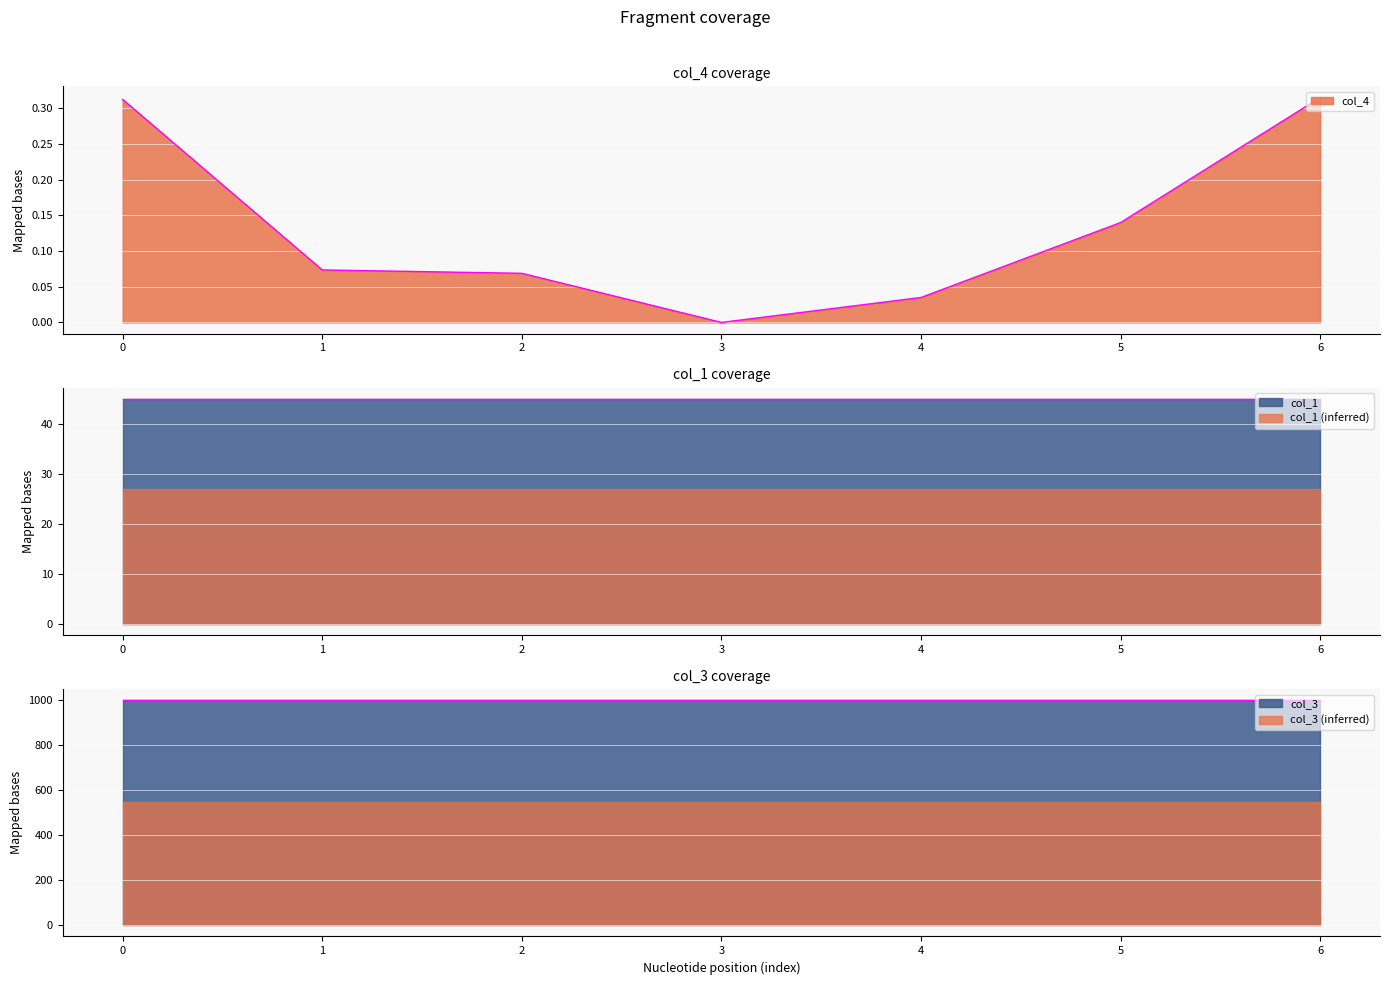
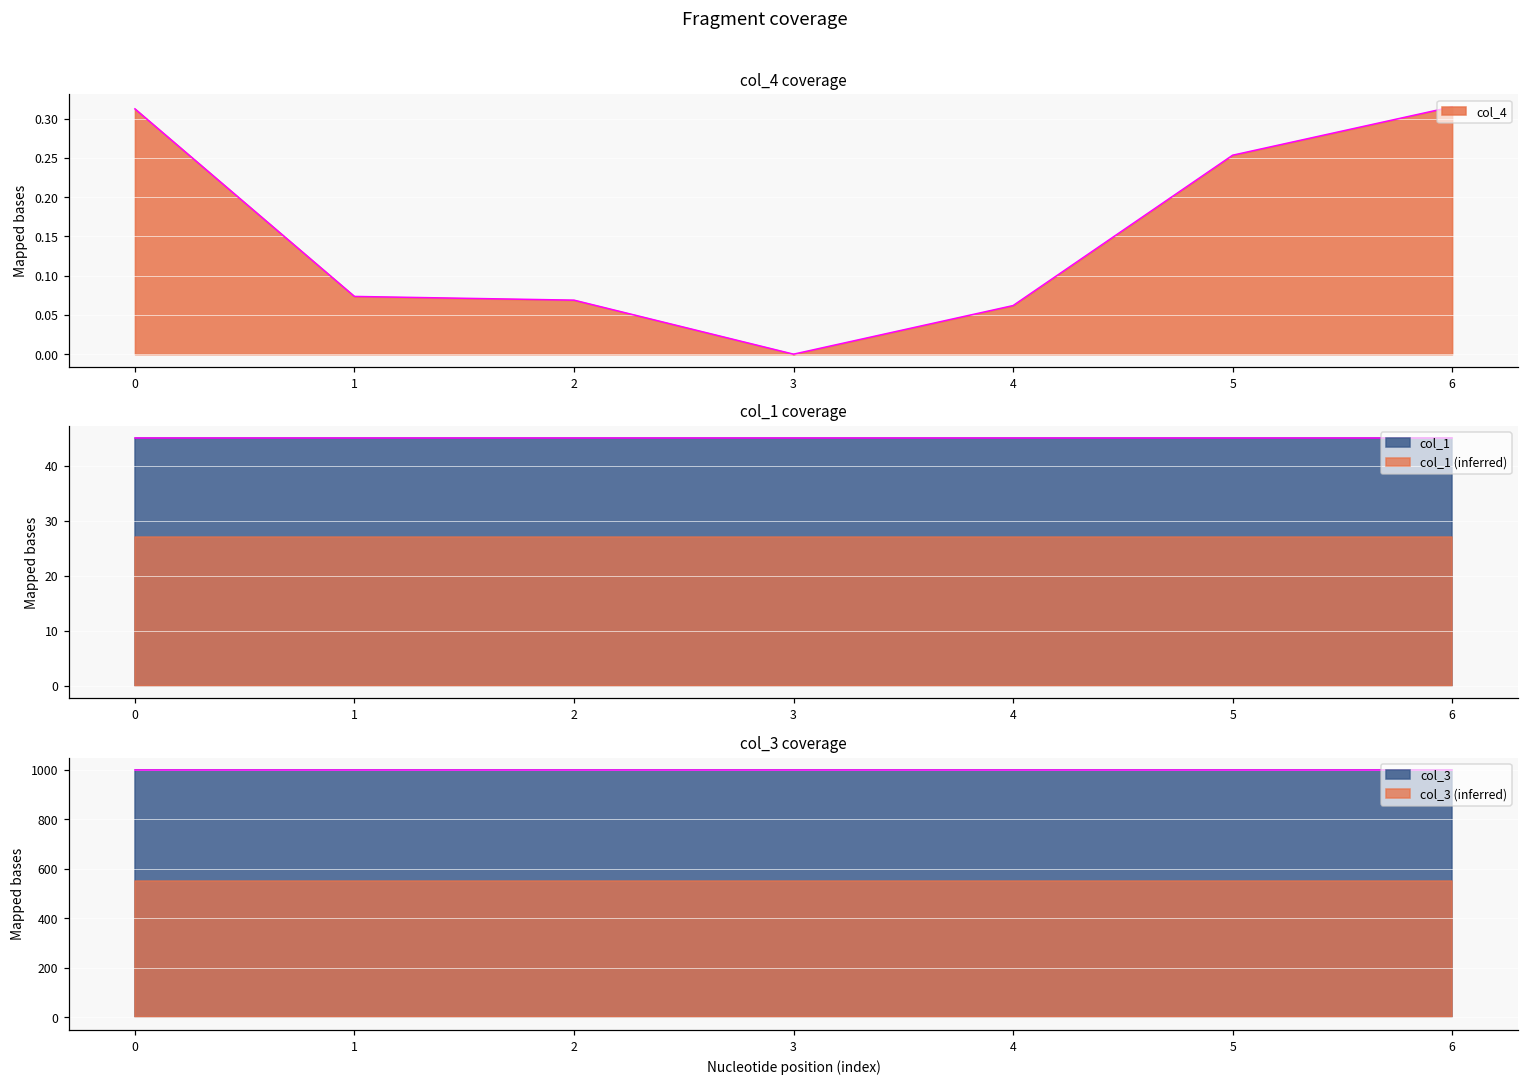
  {
    "col_4 coverage": {
      "0": 0.31,
      "1": 0.07,
      "2": 0.07,
      "3": 0.00,
-     "4": 0.03,
-     "5": 0.14
+     "4": 0.06,
+     "5": 0.25
    },
    "col_1 coverage": {
      "col_1": {
        "0": 45,
        "1": 45,
        "2": 45,
        "3": 45,
        "4": 45,
        "5": 45
      }
    },
    "col_3 coverage": {
      "col_3": {
        "0": 1000,
        "1": 1000,
        "2": 1000,
        "3": 1000,
        "4": 1000,
        "5": 1000
      }
    }
  }
